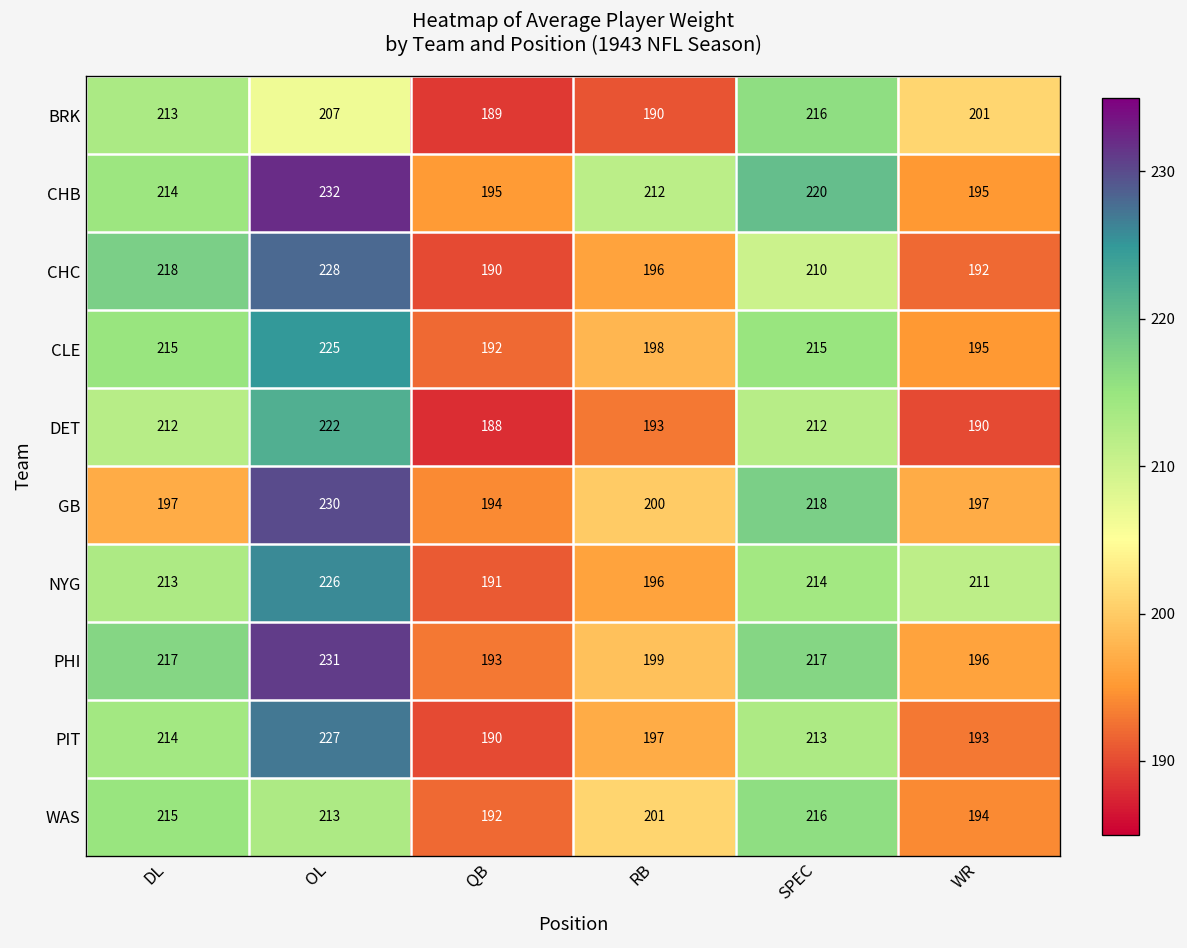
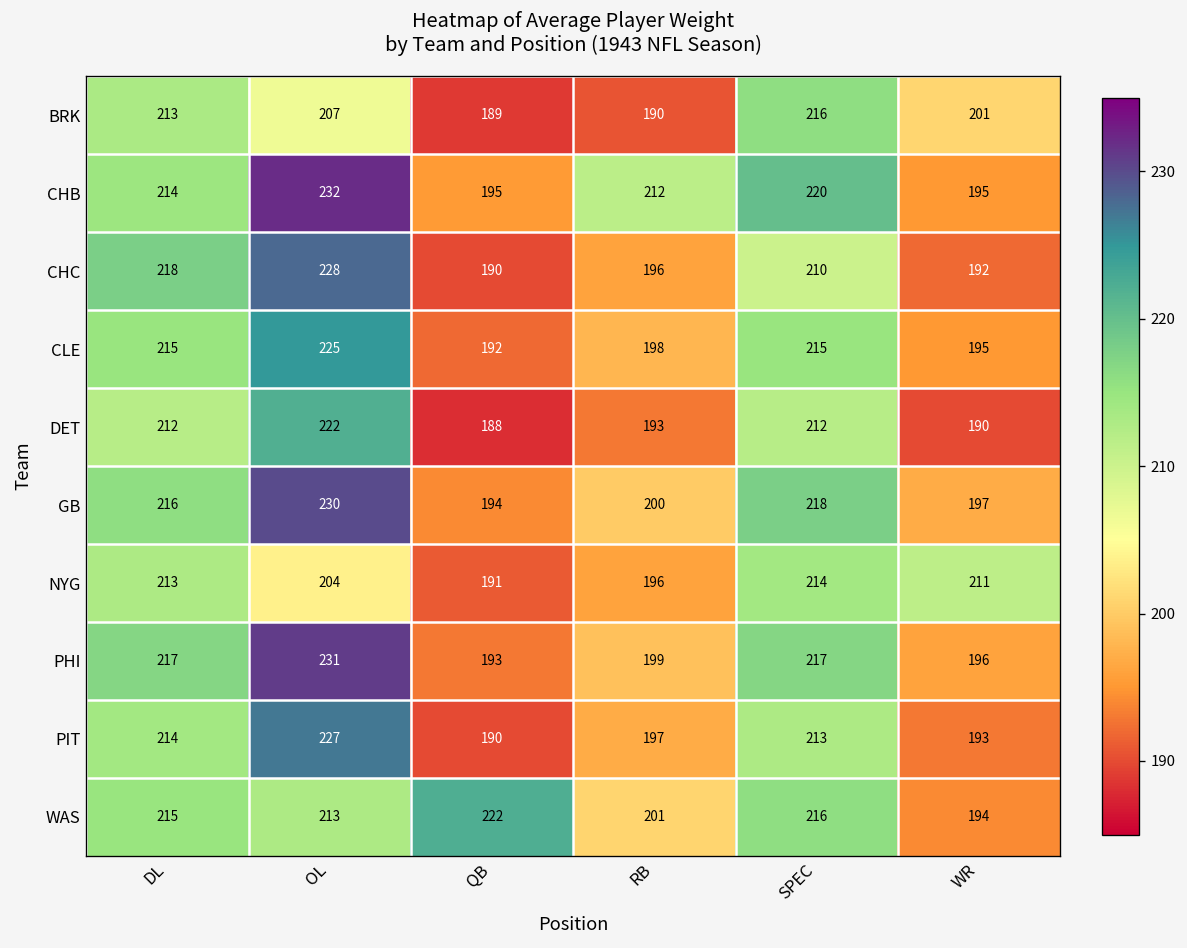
  {
    "BRK": {
      "DL": 213,
      "OL": 207,
      "QB": 189,
      "RB": 190,
      "SPEC": 216,
      "WR": 201
    },
    "CHB": {
      "DL": 214,
      "OL": 232,
      "QB": 195,
      "RB": 212,
      "SPEC": 220,
      "WR": 195
    },
    "CHC": {
      "DL": 218,
      "OL": 228,
      "QB": 190,
      "RB": 196,
      "SPEC": 210,
      "WR": 192
    },
    "CLE": {
      "DL": 215,
      "OL": 225,
      "QB": 192,
      "RB": 198,
      "SPEC": 215,
      "WR": 195
    },
    "DET": {
      "DL": 212,
      "OL": 222,
      "QB": 188,
      "RB": 193,
      "SPEC": 212,
      "WR": 190
    },
    "GB": {
-     "DL": 197,
+     "DL": 216,
      "OL": 230,
      "QB": 194,
      "RB": 200,
      "SPEC": 218,
      "WR": 197
    },
    "NYG": {
      "DL": 213,
-     "OL": 226,
+     "OL": 204,
      "QB": 191,
      "RB": 196,
      "SPEC": 214,
      "WR": 211
    },
    "PHI": {
      "DL": 217,
      "OL": 231,
      "QB": 193,
      "RB": 199,
      "SPEC": 217,
      "WR": 196
    },
    "PIT": {
      "DL": 214,
      "OL": 227,
      "QB": 190,
      "RB": 197,
      "SPEC": 213,
      "WR": 193
    },
    "WAS": {
      "DL": 215,
      "OL": 213,
-     "QB": 192,
+     "QB": 222,
      "RB": 201,
      "SPEC": 216,
      "WR": 194
    }
  }
